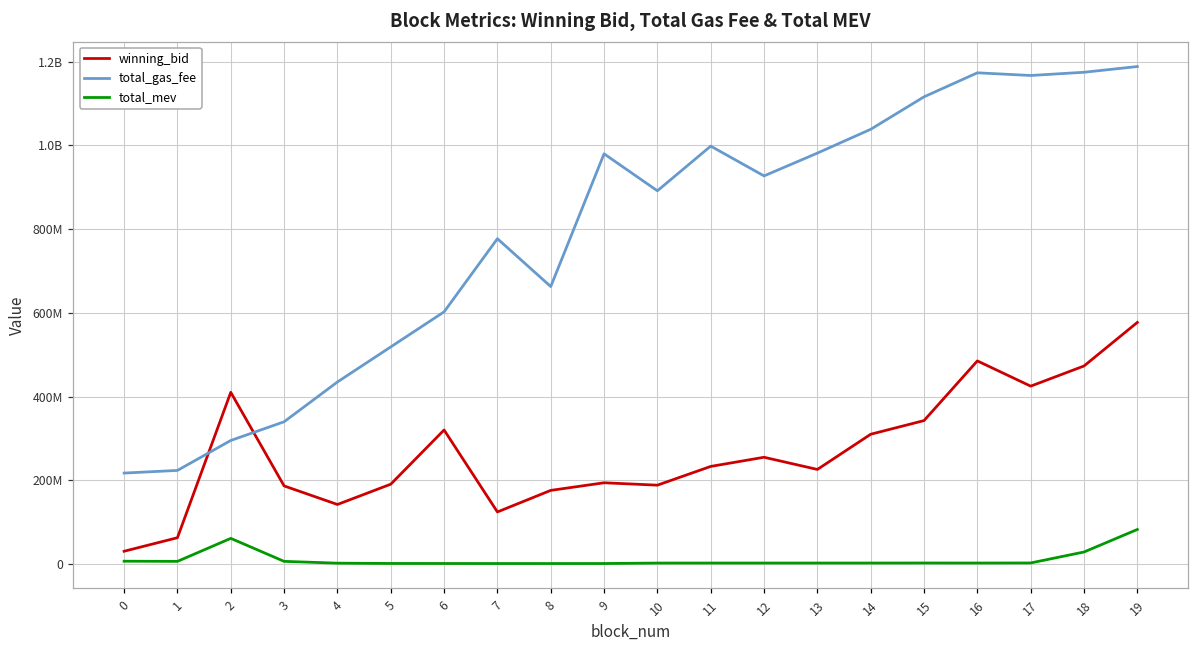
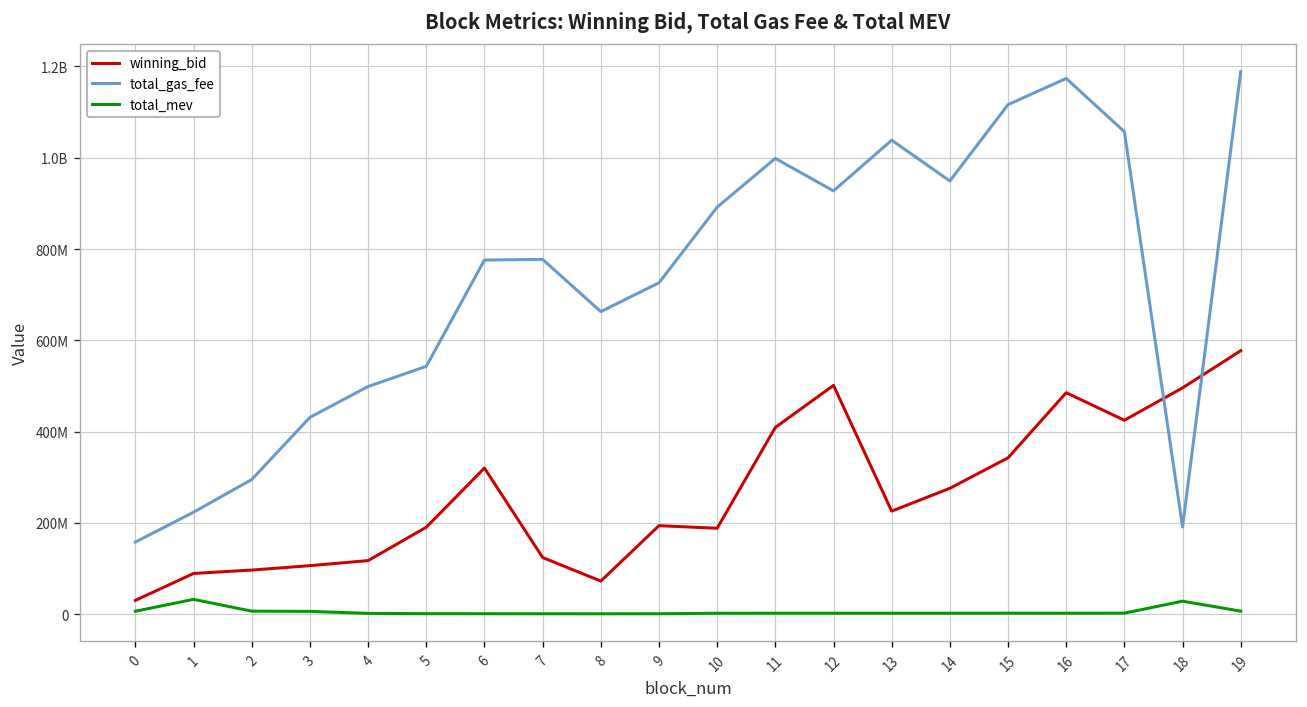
  {
    "winning_bid": {
      "0": 30000000,
-     "1": 60000000,
-     "2": 410000000,
-     "3": 190000000,
-     "4": 140000000,
+     "1": 90000000,
+     "2": 100000000,
+     "3": 110000000,
+     "4": 120000000,
      "5": 190000000,
      "6": 320000000,
      "7": 120000000,
-     "8": 180000000,
+     "8": 70000000,
      "9": 190000000,
      "10": 190000000,
-     "11": 230000000,
-     "12": 250000000,
+     "11": 410000000,
+     "12": 500000000,
      "13": 230000000,
-     "14": 310000000,
+     "14": 280000000,
      "15": 340000000,
      "16": 490000000,
      "17": 420000000,
-     "18": 470000000,
+     "18": 500000000,
      "19": 580000000
    },
    "total_gas_fee": {
-     "0": 220000000,
+     "0": 160000000,
      "1": 220000000,
      "2": 300000000,
-     "3": 340000000,
-     "4": 430000000,
-     "5": 520000000,
-     "6": 600000000,
+     "3": 430000000,
+     "4": 500000000,
+     "5": 540000000,
+     "6": 780000000,
      "7": 780000000,
      "8": 660000000,
-     "9": 980000000,
+     "9": 730000000,
      "10": 890000000,
      "11": 1000000000,
      "12": 930000000,
-     "13": 980000000,
-     "14": 1040000000,
+     "13": 1040000000,
+     "14": 950000000,
      "15": 1120000000,
      "16": 1170000000,
-     "17": 1170000000,
-     "18": 1170000000,
+     "17": 1060000000,
+     "18": 190000000,
      "19": 1190000000
    },
    "total_mev": {
      "0": 10000000,
-     "1": 10000000,
-     "2": 60000000,
+     "1": 30000000,
+     "2": 10000000,
      "3": 10000000,
      "4": 0,
      "5": 0,
      "6": 0,
      "7": 0,
      "8": 0,
      "9": 0,
      "10": 0,
      "11": 0,
      "12": 0,
      "13": 0,
      "14": 0,
      "15": 0,
      "16": 0,
      "17": 0,
      "18": 30000000,
-     "19": 80000000
+     "19": 10000000
    }
  }
